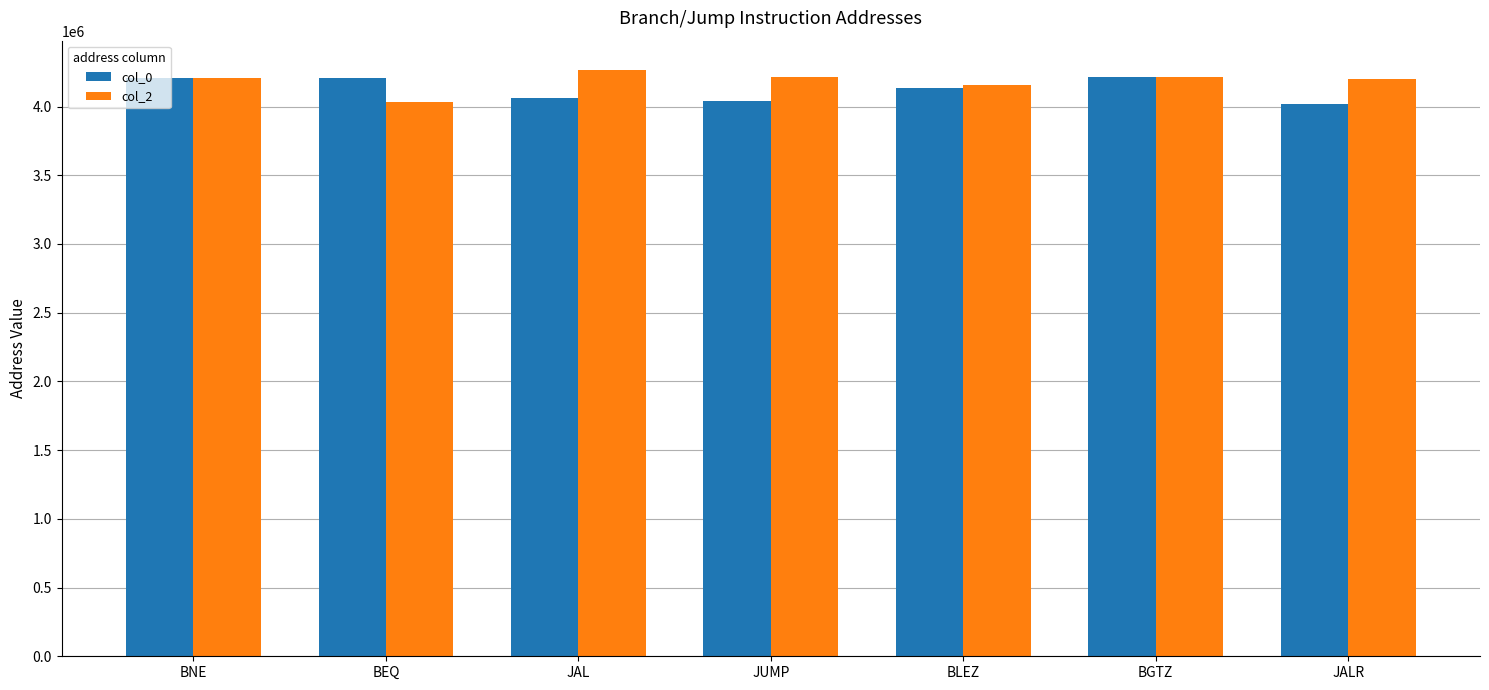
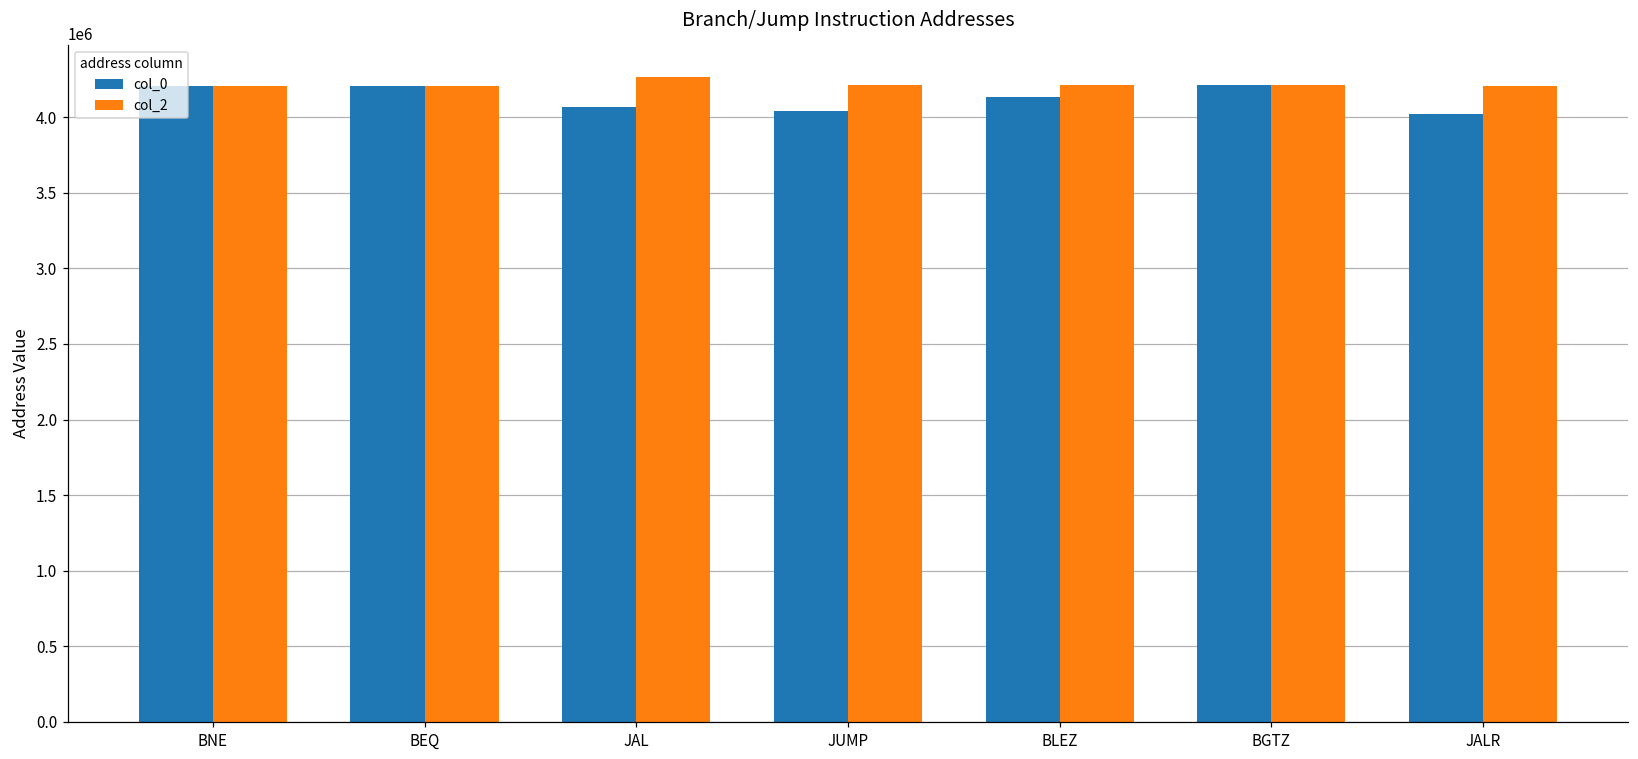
  {
    "col_0": {
      "BEQ": 4210000,
      "JAL": 4060000,
      "JUMP": 4040000,
      "BLEZ": 4130000,
      "BGTZ": 4220000,
      "JALR": 4020000
    },
    "col_2": {
      "BNE": 4210000,
-     "BEQ": 4030000,
+     "BEQ": 4210000,
      "JAL": 4270000,
      "JUMP": 4210000,
-     "BLEZ": 4150000,
+     "BLEZ": 4220000,
      "BGTZ": 4220000,
      "JALR": 4200000
    }
  }
